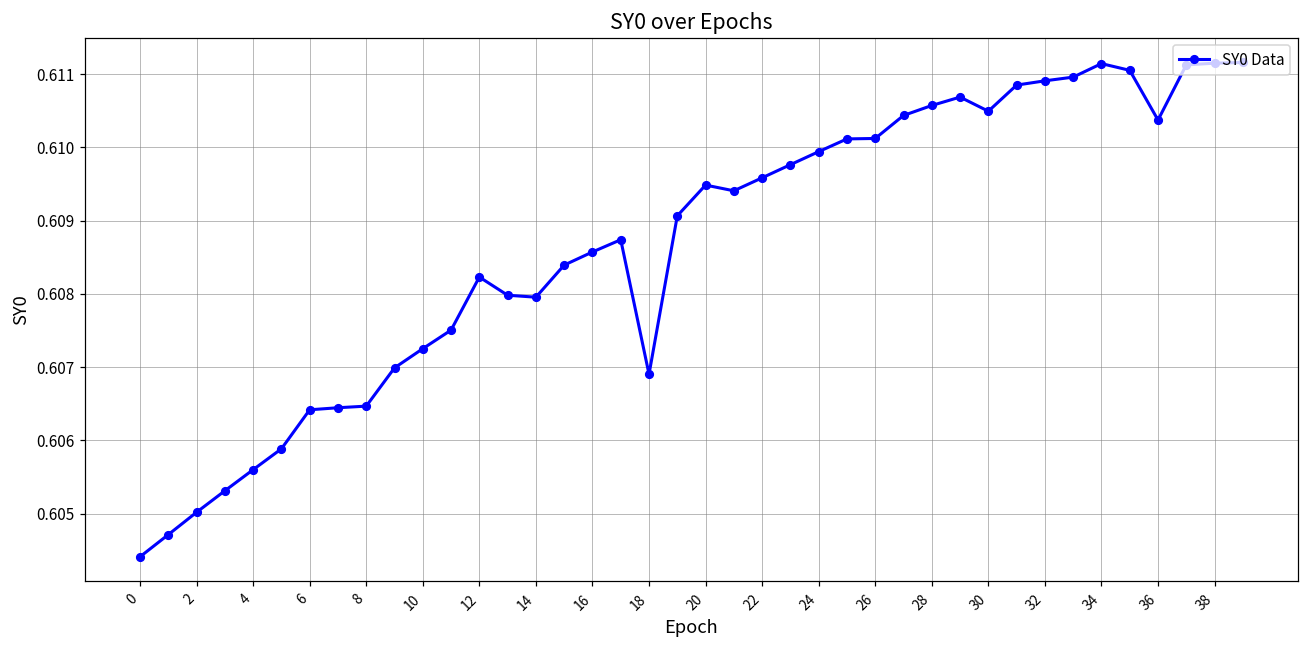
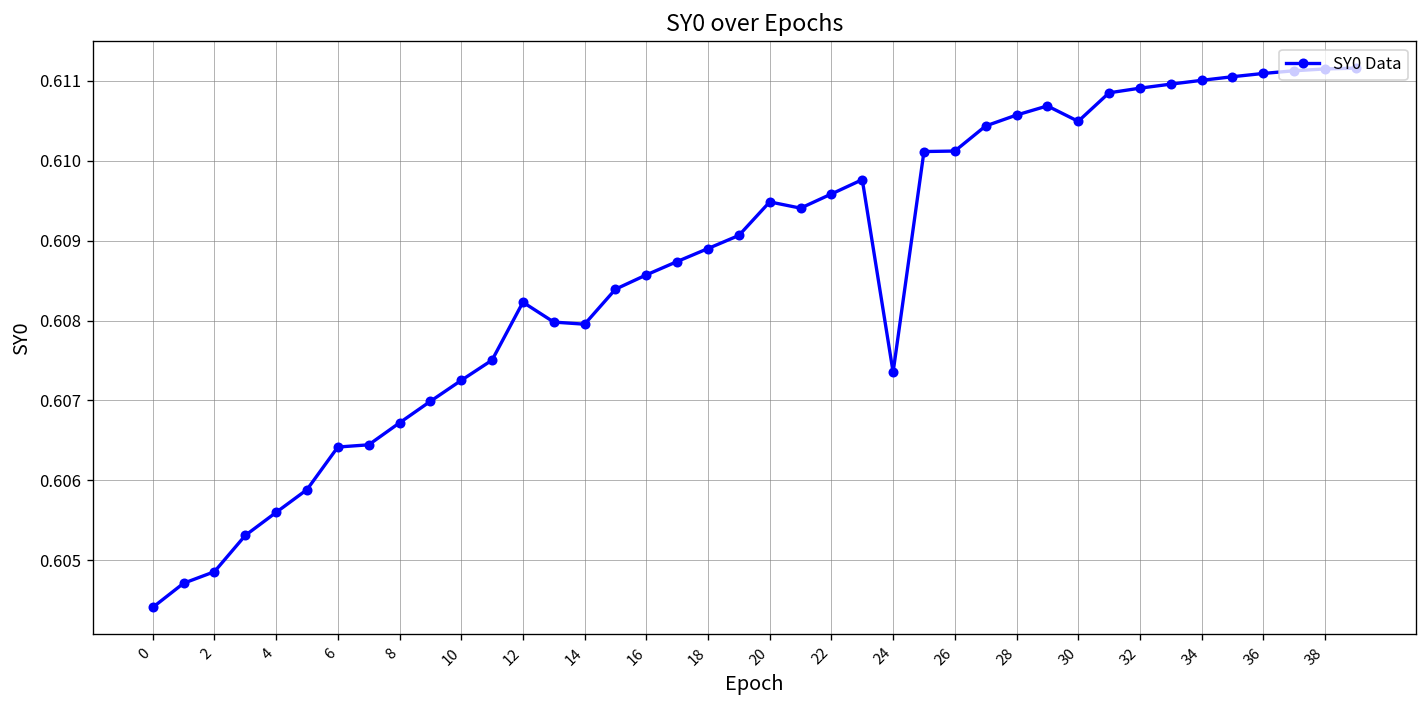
  {
    "0": 0.6044,
-   "2": 0.6050,
+   "2": 0.6049,
    "4": 0.6056,
    "6": 0.6064,
-   "8": 0.6065,
+   "8": 0.6067,
    "10": 0.6073,
    "12": 0.6082,
    "14": 0.6080,
    "16": 0.6086,
-   "18": 0.6069,
+   "18": 0.6089,
    "20": 0.6095,
    "22": 0.6096,
-   "24": 0.6099,
+   "24": 0.6074,
    "26": 0.6101,
    "28": 0.6106,
    "30": 0.6105,
    "32": 0.6109,
-   "34": 0.6111,
-   "36": 0.6104
+   "34": 0.6110,
+   "36": 0.6111
  }
